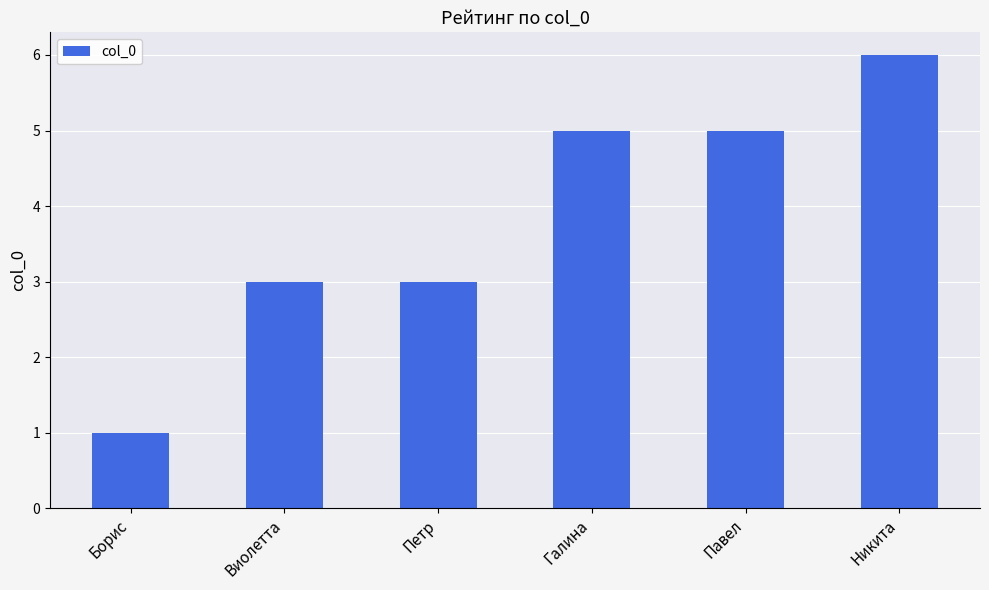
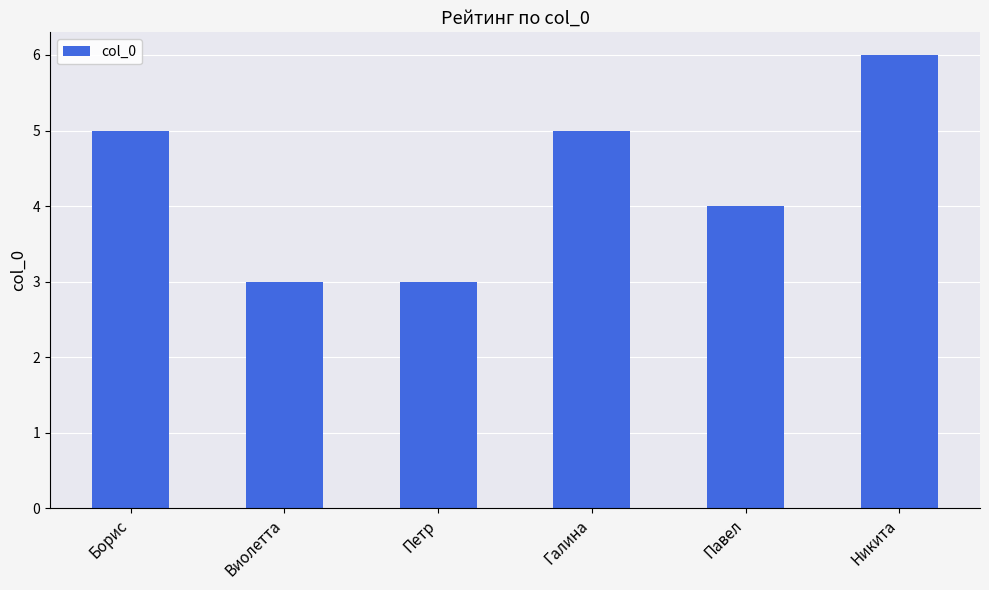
  {
-   "Борис": 1,
+   "Борис": 5,
    "Виолетта": 3,
    "Петр": 3,
    "Галина": 5,
-   "Павел": 5,
+   "Павел": 4,
    "Никита": 6
  }
